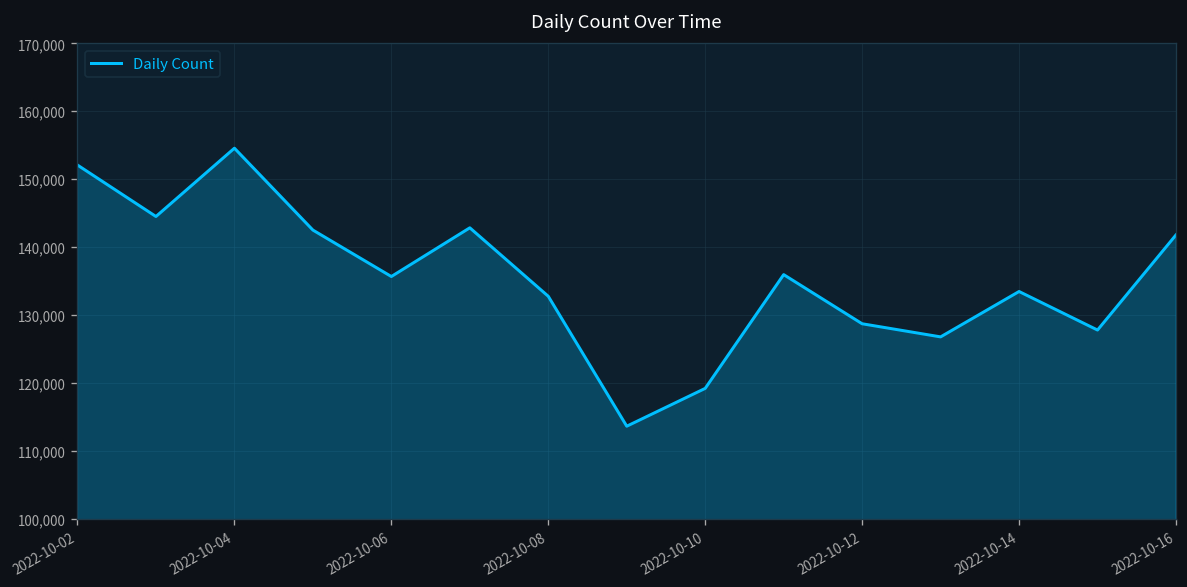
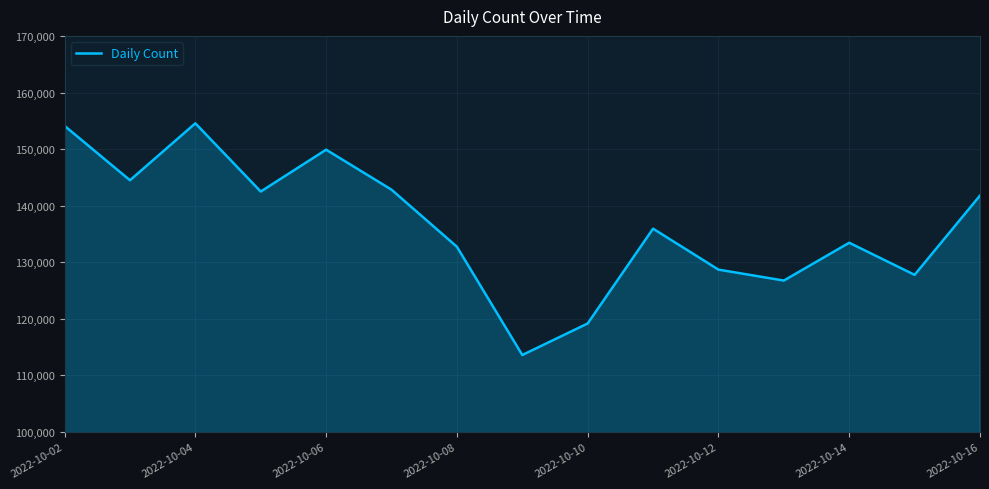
  {
-   "2022-10-02": "152,000",
+   "2022-10-02": "154,000",
    "2022-10-04": "155,000",
-   "2022-10-06": "136,000",
+   "2022-10-06": "150,000",
    "2022-10-08": "133,000",
    "2022-10-10": "119,000",
    "2022-10-12": "129,000",
    "2022-10-14": "133,000",
    "2022-10-16": "142,000"
  }
